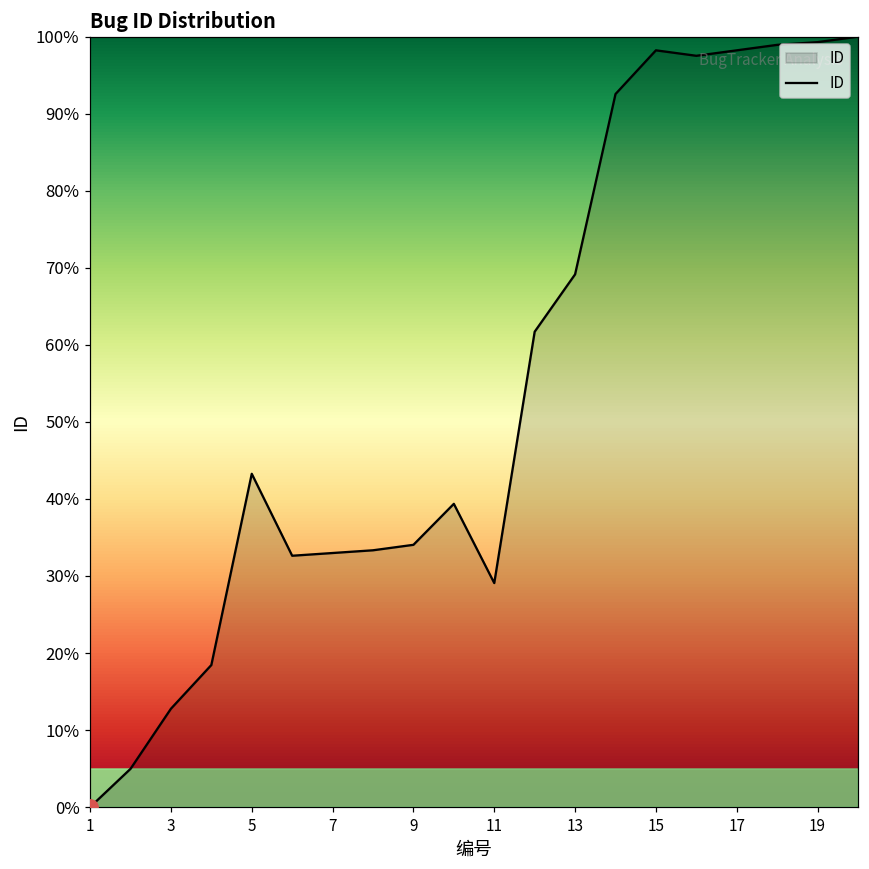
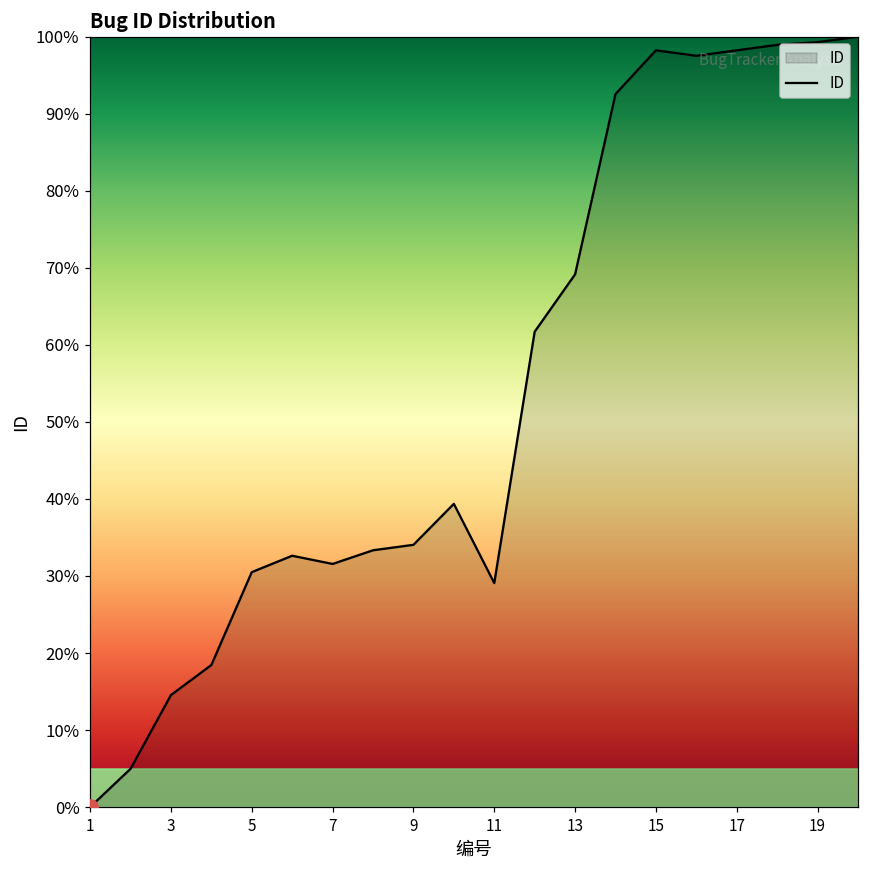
  {
    "ID": {
-     "3": "13%",
-     "5": "43%",
-     "7": "33%",
+     "3": "15%",
+     "5": "30%",
+     "7": "32%",
      "9": "34%",
      "11": "29%",
      "13": "69%",
      "15": "98%",
      "17": "98%",
      "19": "99%"
    }
  }
